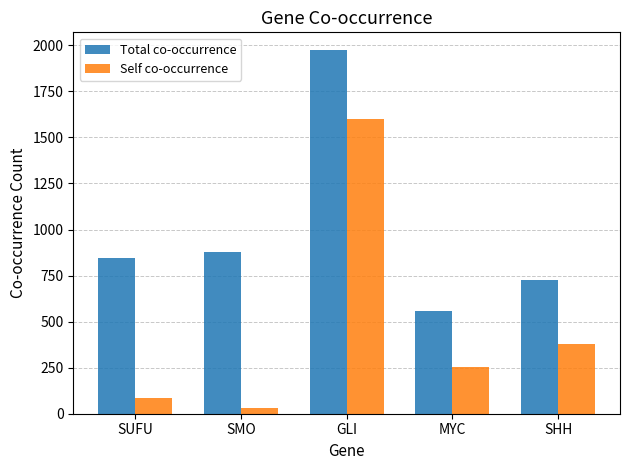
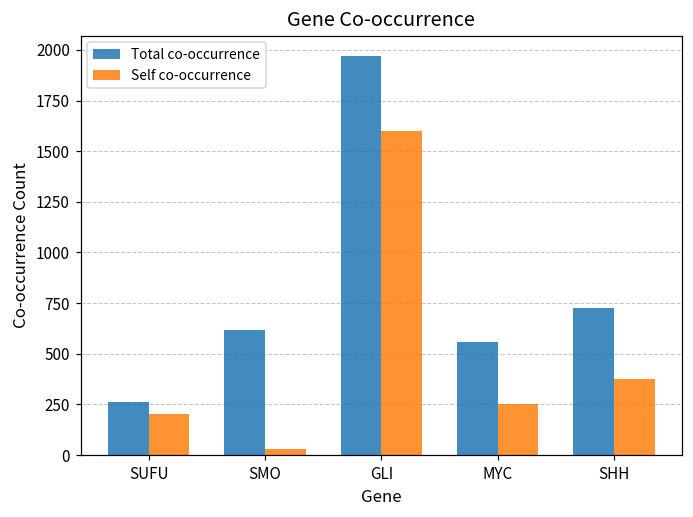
  {
    "Total co-occurrence": {
-     "SUFU": 850,
-     "SMO": 880,
+     "SUFU": 260,
+     "SMO": 620,
      "GLI": 1970,
      "MYC": 560,
      "SHH": 730
    },
    "Self co-occurrence": {
-     "SUFU": 80,
+     "SUFU": 200,
      "SMO": 30,
      "GLI": 1600,
      "MYC": 250,
      "SHH": 380
    }
  }
